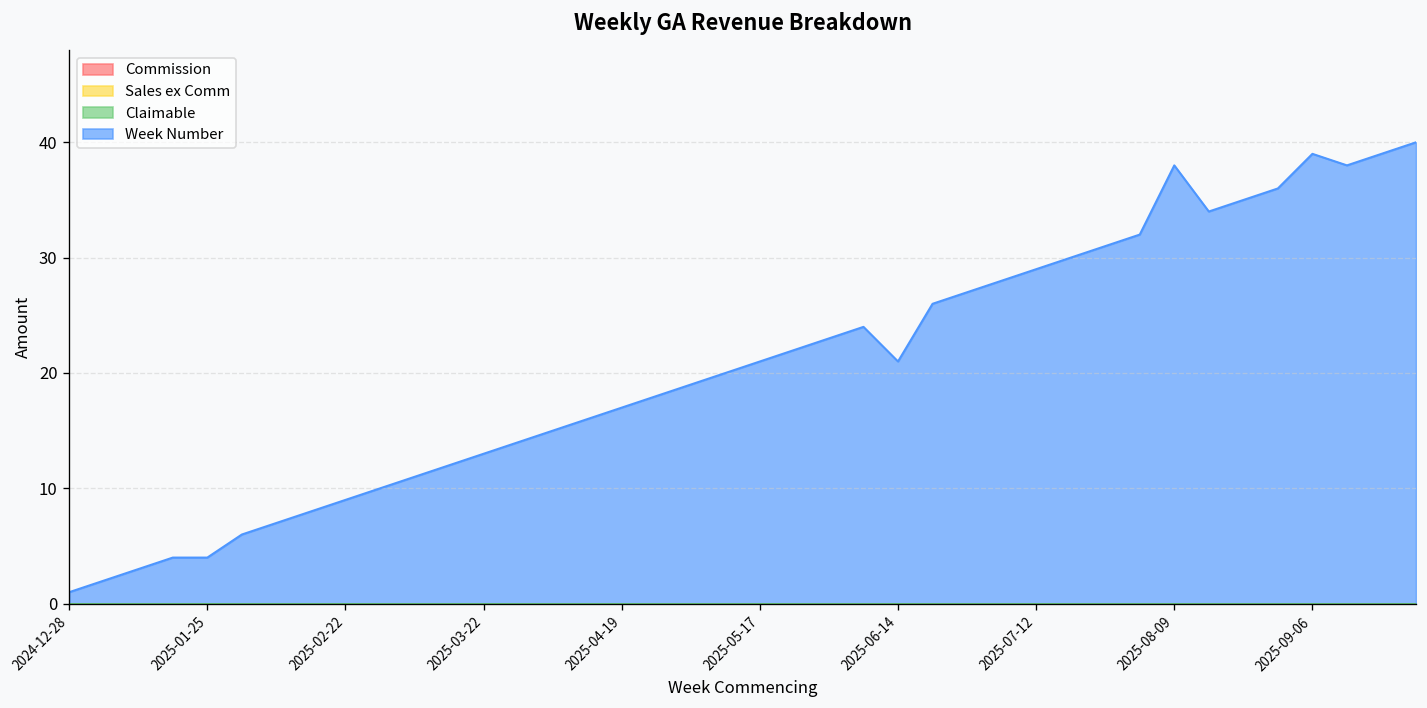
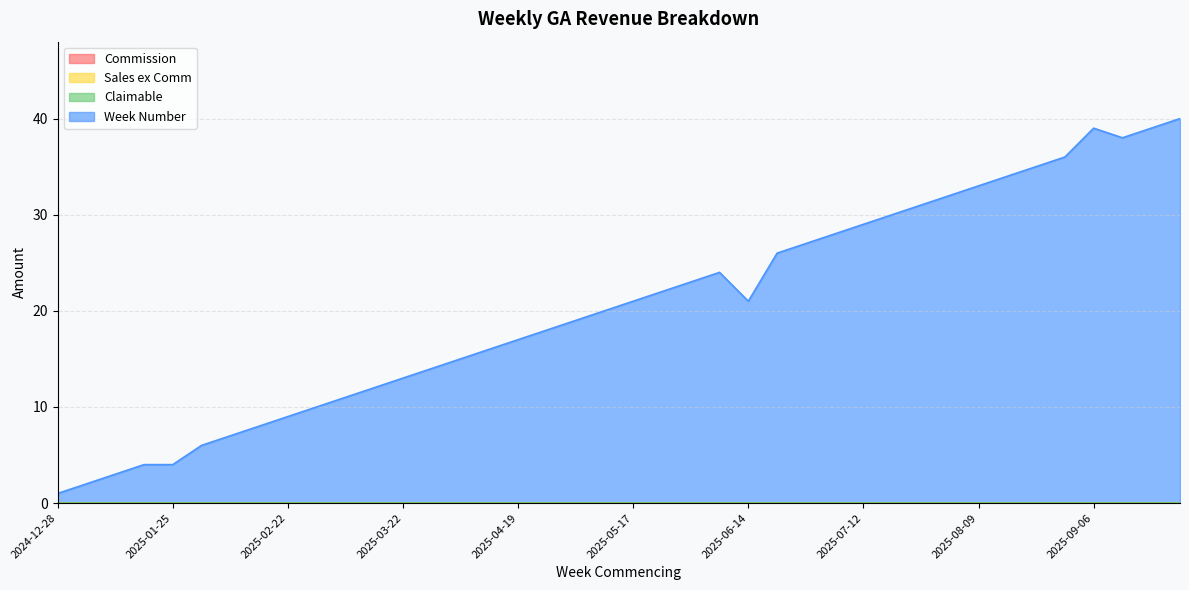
  {
    "Claimable": {
      "2024-12-28": 0,
      "2025-01-25": 0,
      "2025-02-22": 0,
      "2025-03-22": 0,
      "2025-04-19": 0,
      "2025-05-17": 0,
      "2025-06-14": 0,
      "2025-07-12": 0,
      "2025-08-09": 0,
      "2025-09-06": 0
    },
    "Week Number": {
      "2024-12-28": 1,
      "2025-01-25": 4,
      "2025-02-22": 9,
      "2025-03-22": 13,
      "2025-04-19": 17,
      "2025-05-17": 21,
      "2025-06-14": 21,
      "2025-07-12": 29,
-     "2025-08-09": 38,
+     "2025-08-09": 33,
      "2025-09-06": 39
    }
  }
